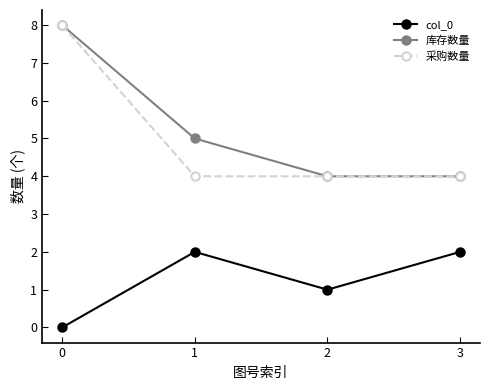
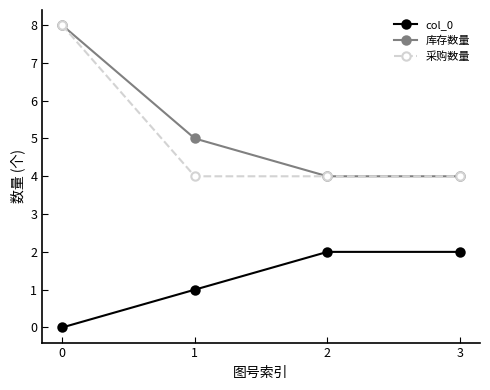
  {
    "col_0": {
      "0": 0,
-     "1": 2,
-     "2": 1,
+     "1": 1,
+     "2": 2,
      "3": 2
    },
    "库存数量": {
      "1": 5
    },
    "采购数量": {
      "1": 4
    }
  }
